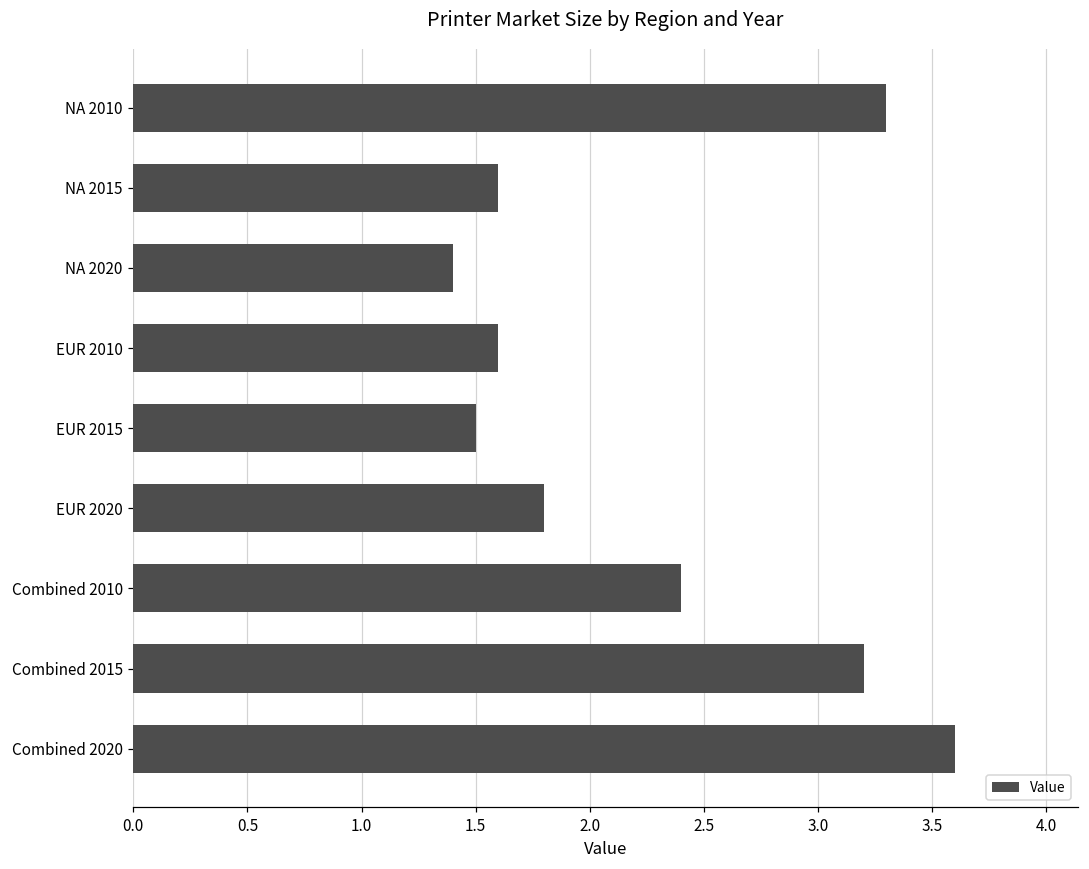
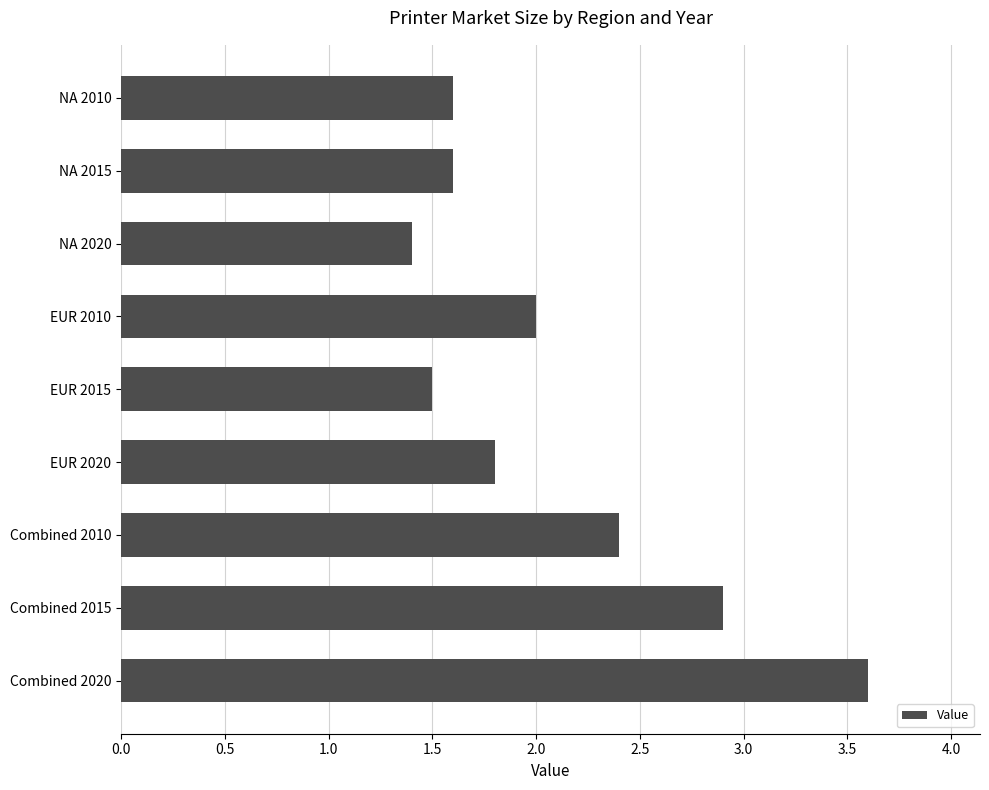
  {
-   "NA 2010": 3.3,
+   "NA 2010": 1.6,
    "NA 2015": 1.6,
    "NA 2020": 1.4,
-   "EUR 2010": 1.6,
+   "EUR 2010": 2.0,
    "EUR 2015": 1.5,
    "EUR 2020": 1.8,
    "Combined 2010": 2.4,
-   "Combined 2015": 3.2,
+   "Combined 2015": 2.9,
    "Combined 2020": 3.6
  }
